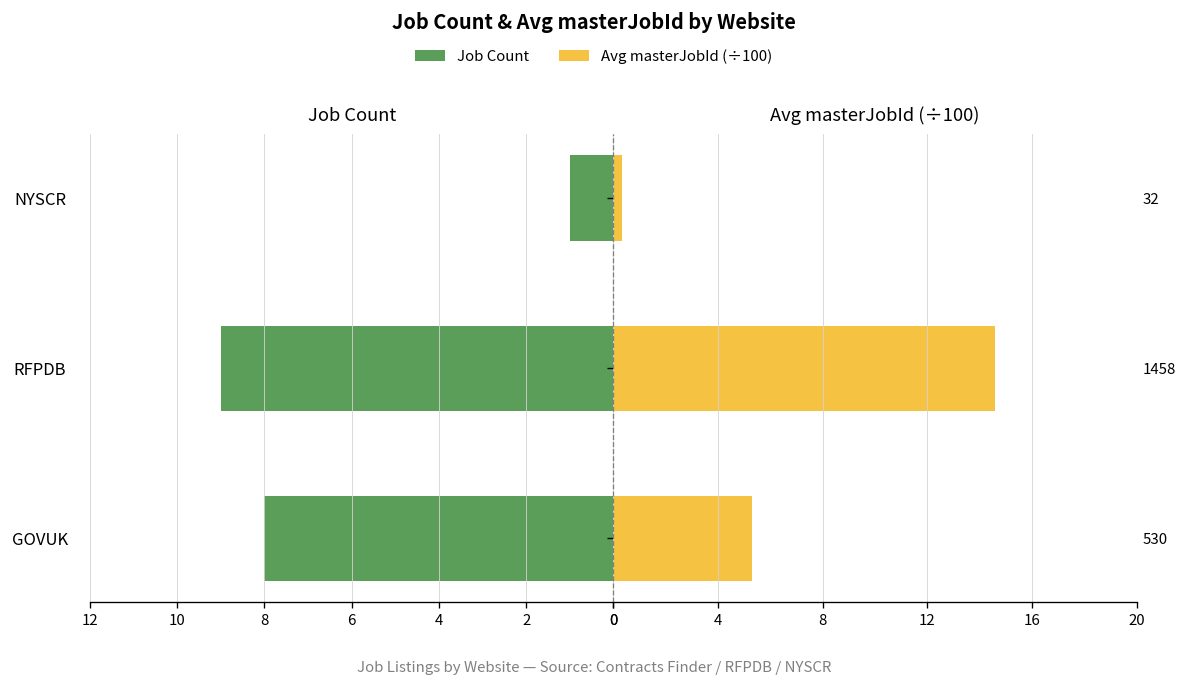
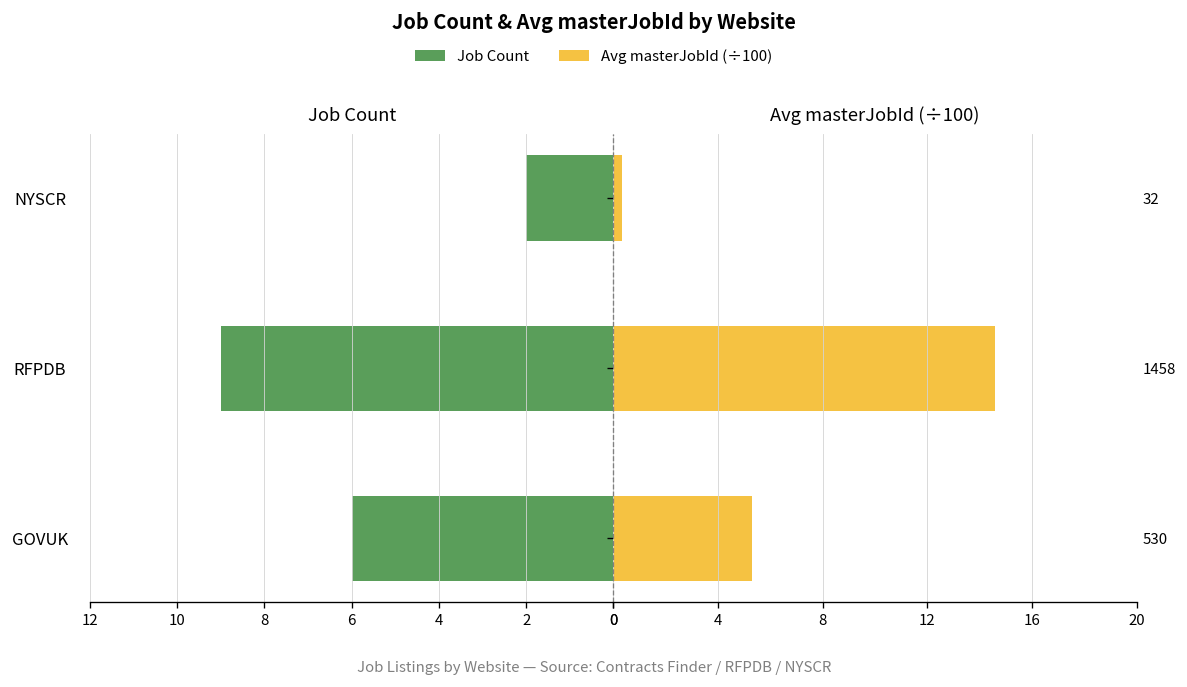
  {
    "Job Count": {
-     "NYSCR": 1,
+     "NYSCR": 2,
      "RFPDB": 9,
-     "GOVUK": 8
+     "GOVUK": 6
    },
    "Avg masterJobId (÷100)": {
      "32": 0.3,
      "1458": 14.6,
      "530": 5.3
    }
  }
